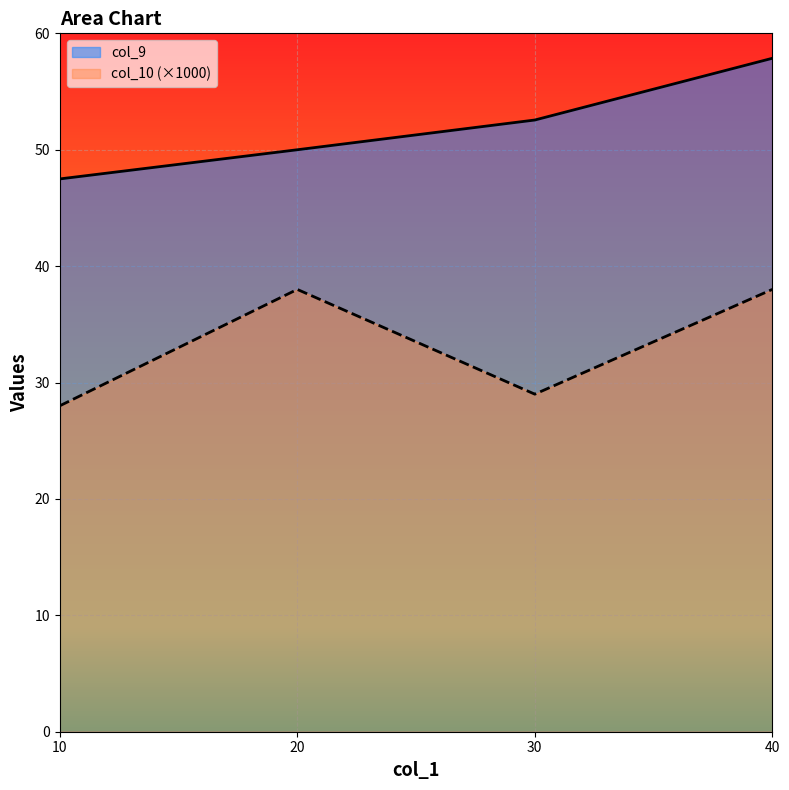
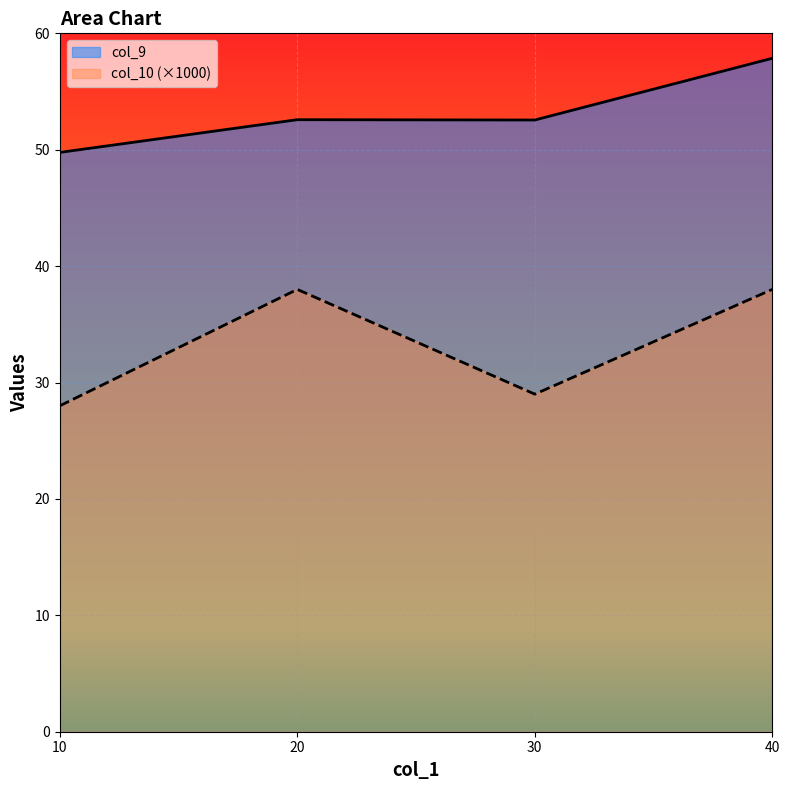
  {
    "col_9": {
-     "10": 47.5,
-     "20": 50.0,
+     "10": 49.8,
+     "20": 52.6,
      "30": 52.6,
      "40": 57.9
    },
    "col_10 (×1000)": {
      "10": 28.0,
      "20": 38.0,
      "30": 29.0,
      "40": 38.0
    }
  }
